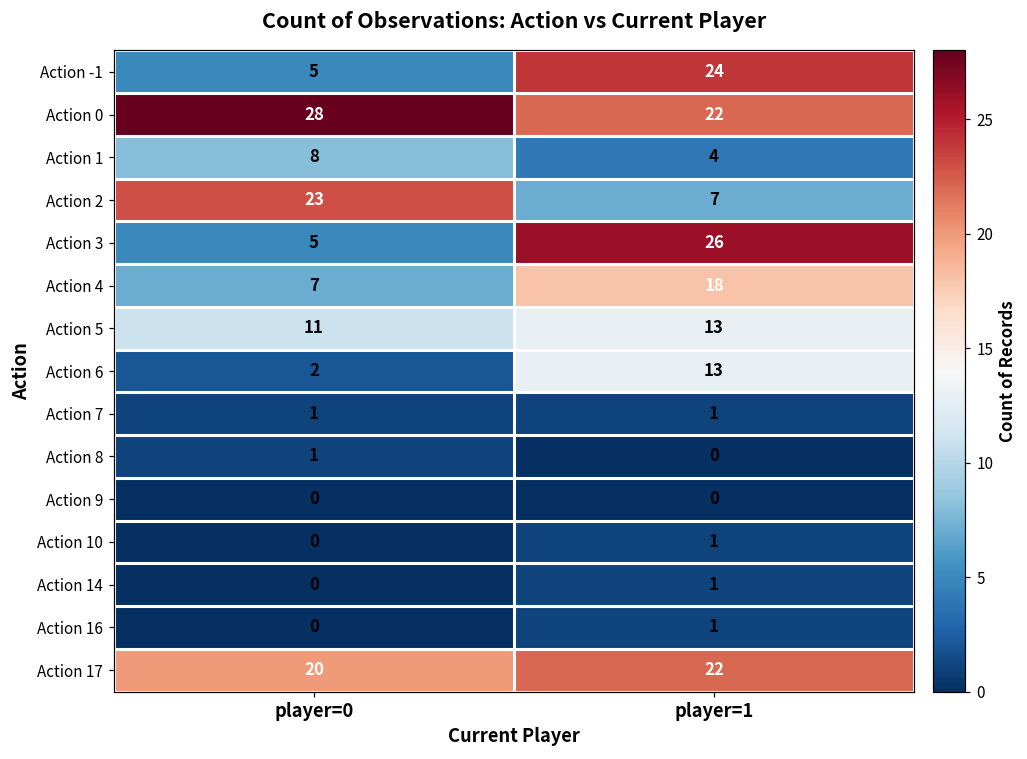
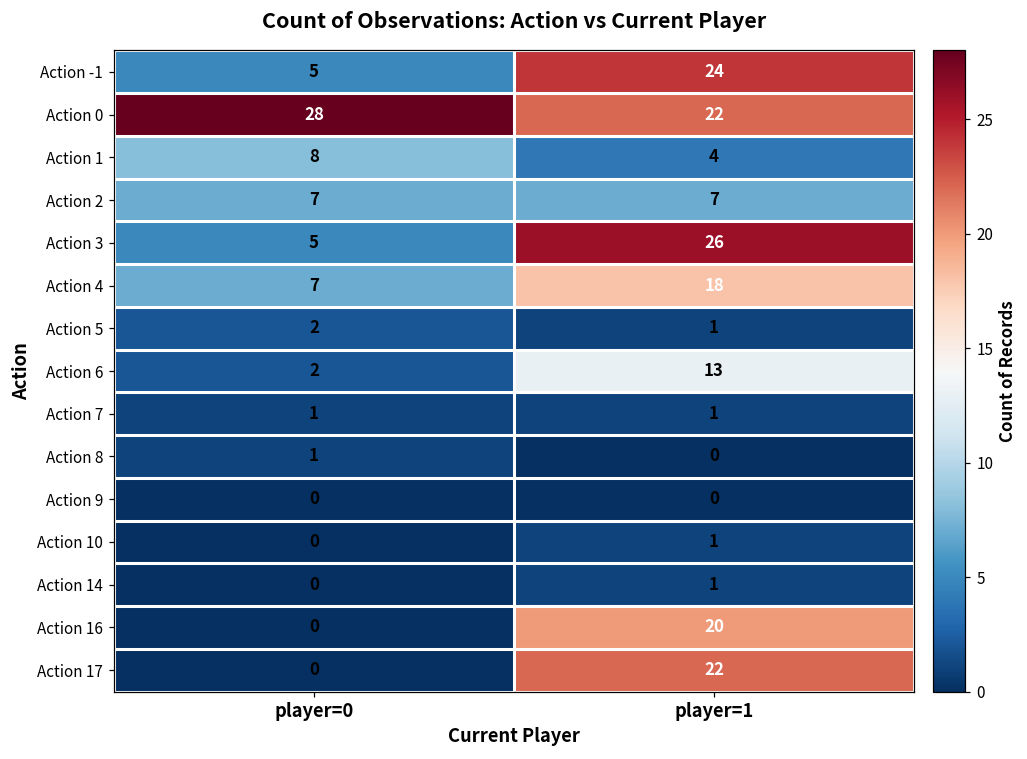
  {
    "Action -1": {
      "player=0": 5,
      "player=1": 24
    },
    "Action 0": {
      "player=0": 28,
      "player=1": 22
    },
    "Action 1": {
      "player=0": 8,
      "player=1": 4
    },
    "Action 2": {
-     "player=0": 23,
+     "player=0": 7,
      "player=1": 7
    },
    "Action 3": {
      "player=0": 5,
      "player=1": 26
    },
    "Action 4": {
      "player=0": 7,
      "player=1": 18
    },
    "Action 5": {
-     "player=0": 11,
-     "player=1": 13
+     "player=0": 2,
+     "player=1": 1
    },
    "Action 6": {
      "player=0": 2,
      "player=1": 13
    },
    "Action 7": {
      "player=0": 1,
      "player=1": 1
    },
    "Action 8": {
      "player=0": 1,
      "player=1": 0
    },
    "Action 9": {
      "player=0": 0,
      "player=1": 0
    },
    "Action 10": {
      "player=0": 0,
      "player=1": 1
    },
    "Action 14": {
      "player=0": 0,
      "player=1": 1
    },
    "Action 16": {
      "player=0": 0,
-     "player=1": 1
+     "player=1": 20
    },
    "Action 17": {
-     "player=0": 20,
+     "player=0": 0,
      "player=1": 22
    }
  }
